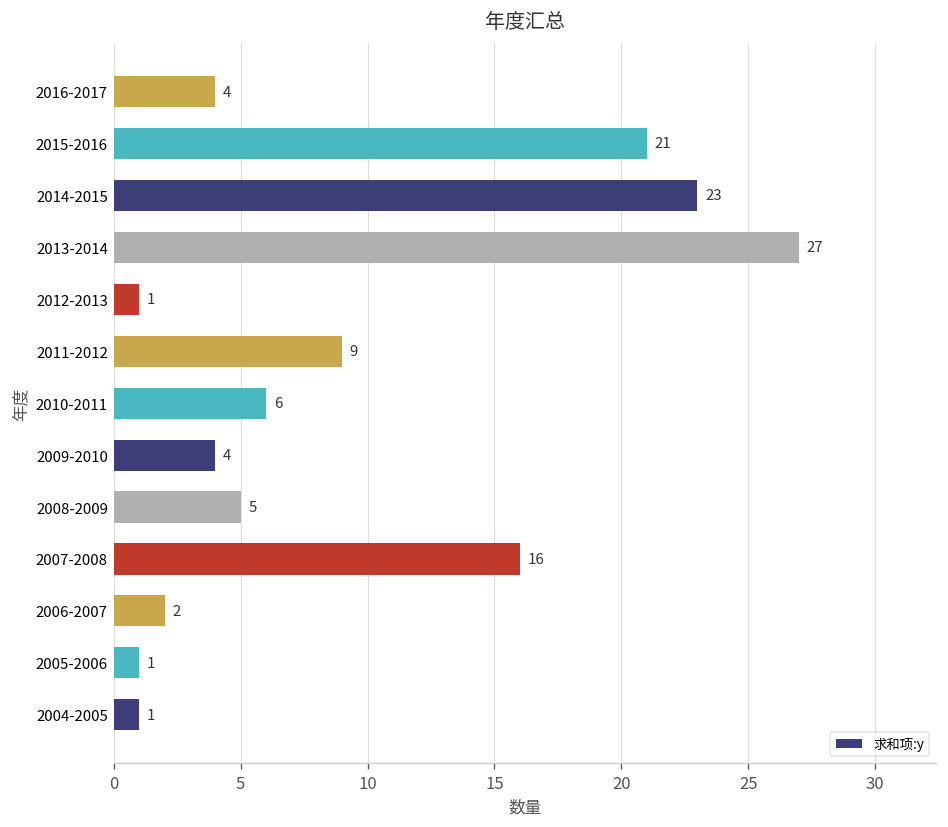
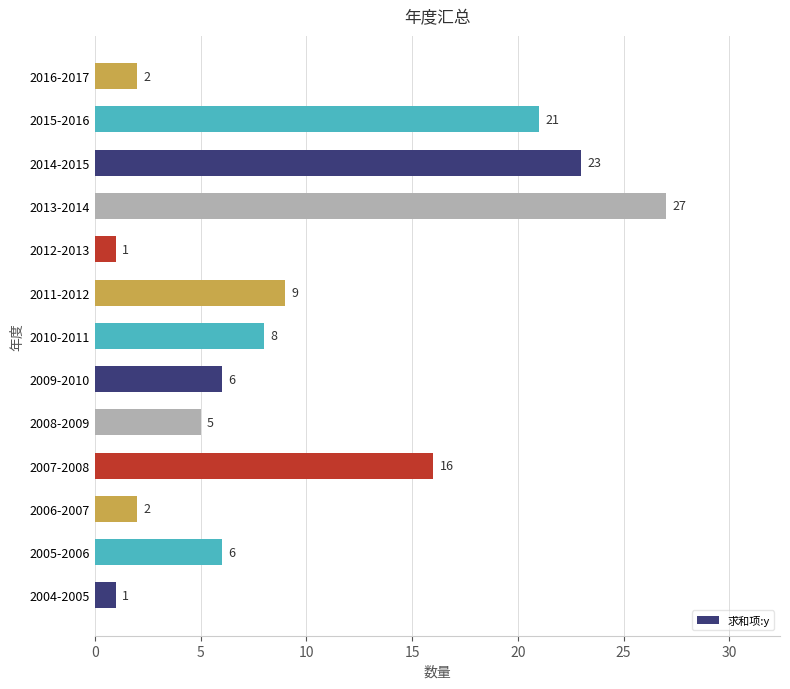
  {
-   "2016-2017": 4,
+   "2016-2017": 2,
    "2015-2016": 21,
    "2014-2015": 23,
    "2013-2014": 27,
    "2012-2013": 1,
    "2011-2012": 9,
-   "2010-2011": 6,
-   "2009-2010": 4,
+   "2010-2011": 8,
+   "2009-2010": 6,
    "2008-2009": 5,
    "2007-2008": 16,
    "2006-2007": 2,
-   "2005-2006": 1,
+   "2005-2006": 6,
    "2004-2005": 1
  }
